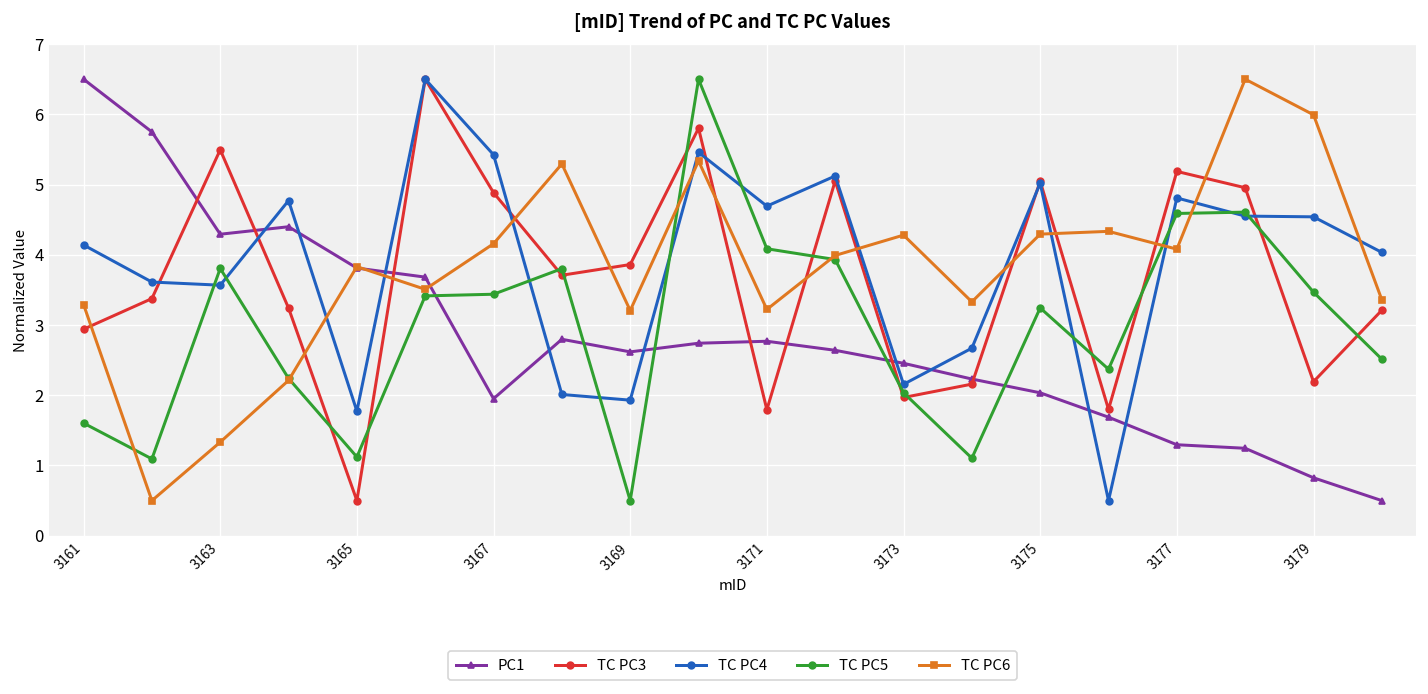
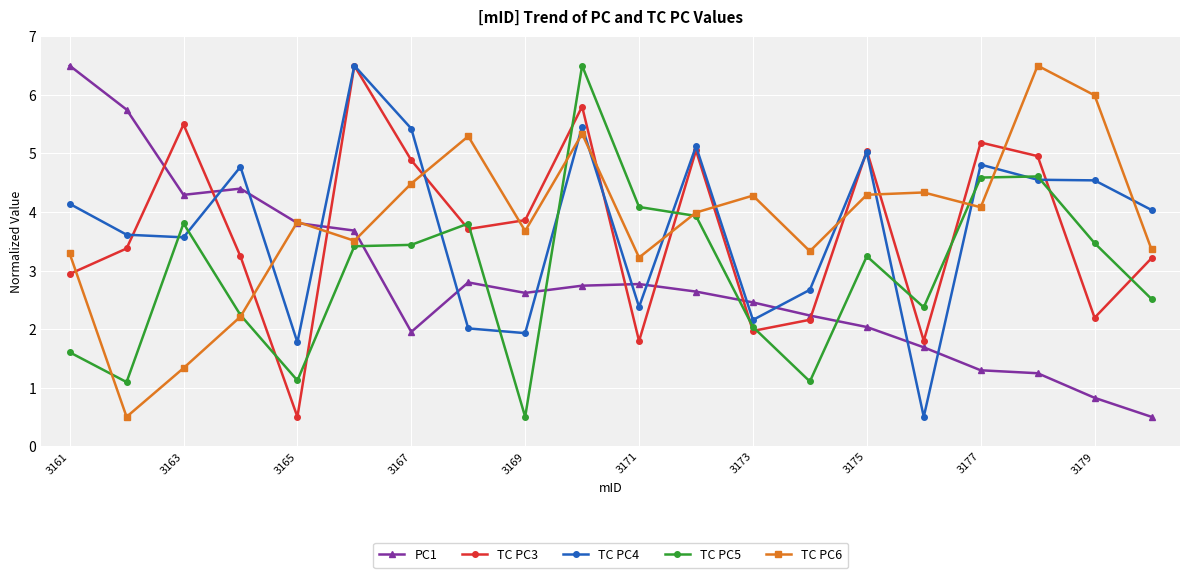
  {
    "PC1": {
      "3161": 6.5,
      "3163": 4.3,
      "3167": 2.0,
      "3169": 2.6,
      "3171": 2.8,
      "3173": 2.5,
      "3175": 2.0,
      "3177": 1.3,
      "3179": 0.8
    },
    "TC PC3": {
      "3161": 2.9,
      "3163": 5.5,
      "3165": 0.5,
      "3167": 4.9,
      "3169": 3.9,
      "3171": 1.8,
      "3173": 2.0,
      "3177": 5.2,
      "3179": 2.2
    },
    "TC PC4": {
      "3161": 4.1,
      "3163": 3.6,
      "3165": 1.8,
      "3167": 5.4,
      "3169": 1.9,
-     "3171": 4.7,
+     "3171": 2.4,
      "3173": 2.2,
      "3177": 4.8,
      "3179": 4.5
    },
    "TC PC5": {
      "3161": 1.6,
      "3163": 3.8,
      "3165": 1.1,
      "3167": 3.4,
      "3169": 0.5,
      "3171": 4.1,
      "3173": 2.0,
      "3175": 3.2,
      "3177": 4.6,
      "3179": 3.5
    },
    "TC PC6": {
      "3161": 3.3,
      "3163": 1.3,
-     "3167": 4.2,
-     "3169": 3.2,
+     "3167": 4.5,
+     "3169": 3.7,
      "3171": 3.2,
      "3173": 4.3,
      "3175": 4.3,
      "3177": 4.1,
      "3179": 6.0
    }
  }
